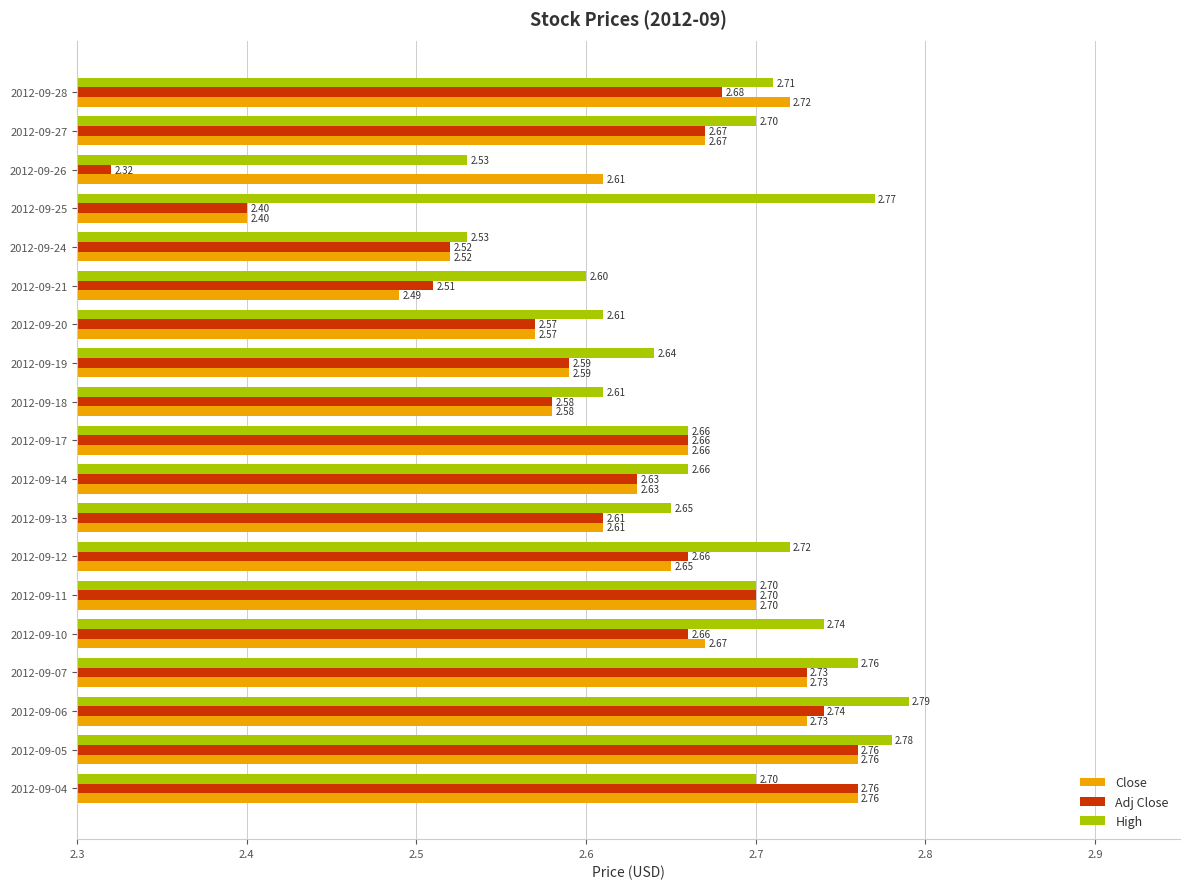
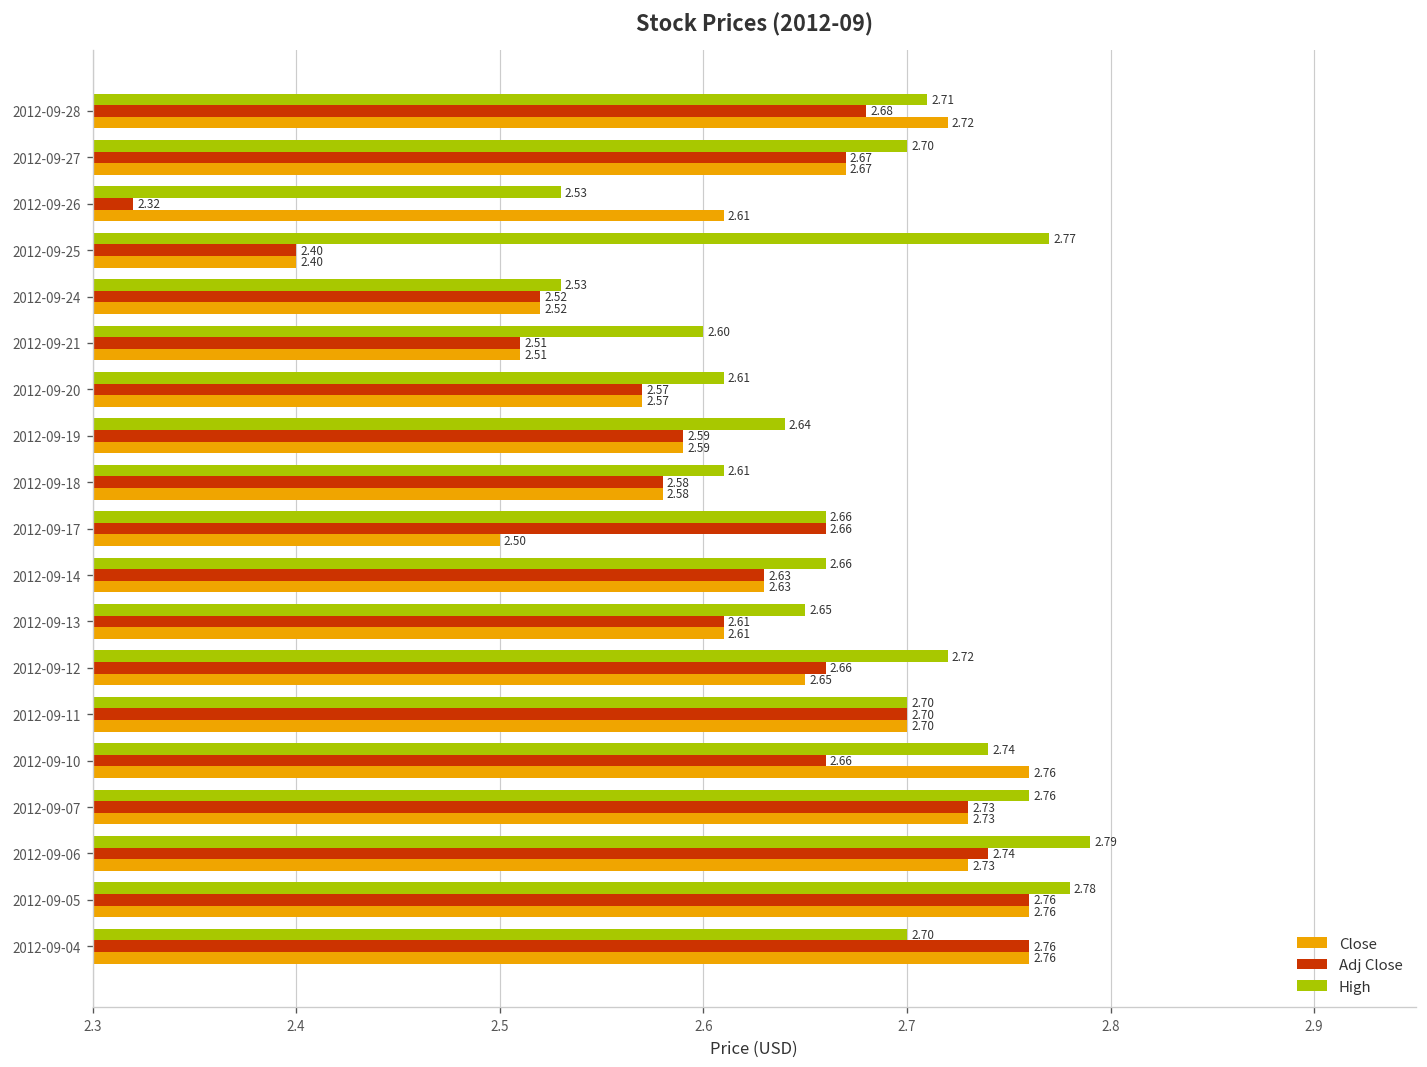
  {
    "Close": {
      "2012-09-28": 2.72,
      "2012-09-27": 2.67,
      "2012-09-26": 2.61,
      "2012-09-25": 2.40,
      "2012-09-24": 2.52,
-     "2012-09-21": 2.49,
+     "2012-09-21": 2.51,
      "2012-09-20": 2.57,
      "2012-09-19": 2.59,
      "2012-09-18": 2.58,
-     "2012-09-17": 2.66,
+     "2012-09-17": 2.50,
      "2012-09-14": 2.63,
      "2012-09-13": 2.61,
      "2012-09-12": 2.65,
      "2012-09-11": 2.70,
-     "2012-09-10": 2.67,
+     "2012-09-10": 2.76,
      "2012-09-07": 2.73,
      "2012-09-06": 2.73,
      "2012-09-05": 2.76,
      "2012-09-04": 2.76
    },
    "Adj Close": {
      "2012-09-28": 2.68,
      "2012-09-27": 2.67,
      "2012-09-26": 2.32,
      "2012-09-25": 2.40,
      "2012-09-24": 2.52,
      "2012-09-21": 2.51,
      "2012-09-20": 2.57,
      "2012-09-19": 2.59,
      "2012-09-18": 2.58,
      "2012-09-17": 2.66,
      "2012-09-14": 2.63,
      "2012-09-13": 2.61,
      "2012-09-12": 2.66,
      "2012-09-11": 2.70,
      "2012-09-10": 2.66,
      "2012-09-07": 2.73,
      "2012-09-06": 2.74,
      "2012-09-05": 2.76,
      "2012-09-04": 2.76
    },
    "High": {
      "2012-09-28": 2.71,
      "2012-09-27": 2.70,
      "2012-09-26": 2.53,
      "2012-09-25": 2.77,
      "2012-09-24": 2.53,
      "2012-09-21": 2.60,
      "2012-09-20": 2.61,
      "2012-09-19": 2.64,
      "2012-09-18": 2.61,
      "2012-09-17": 2.66,
      "2012-09-14": 2.66,
      "2012-09-13": 2.65,
      "2012-09-12": 2.72,
      "2012-09-11": 2.70,
      "2012-09-10": 2.74,
      "2012-09-07": 2.76,
      "2012-09-06": 2.79,
      "2012-09-05": 2.78,
      "2012-09-04": 2.70
    }
  }
